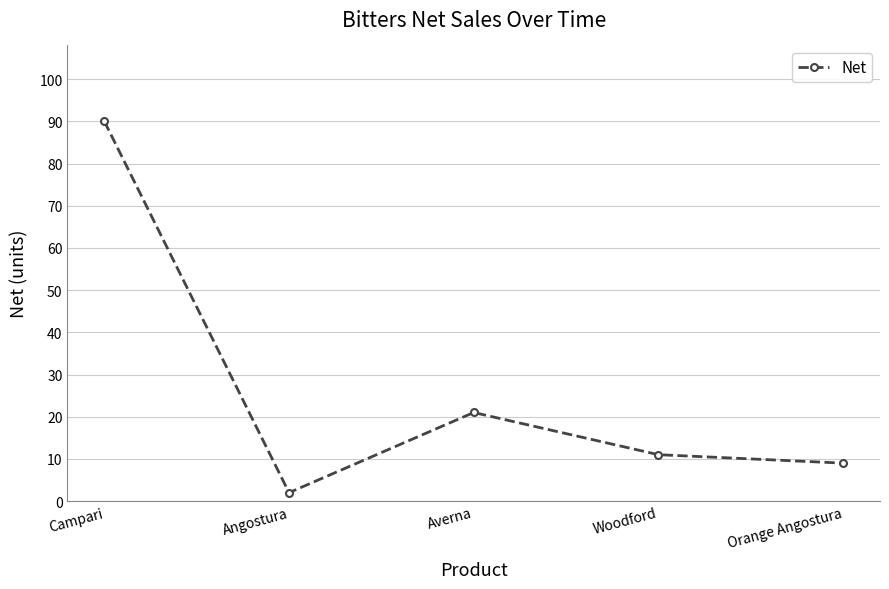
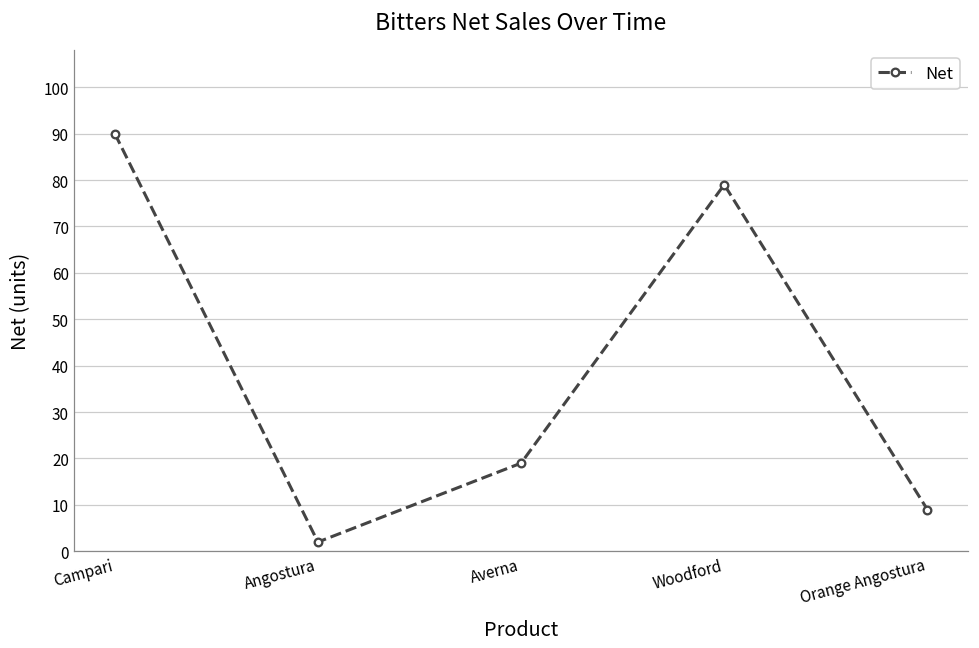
  {
    "Campari": 90,
    "Angostura": 2,
-   "Averna": 21,
-   "Woodford": 11,
+   "Averna": 19,
+   "Woodford": 79,
    "Orange Angostura": 9
  }
